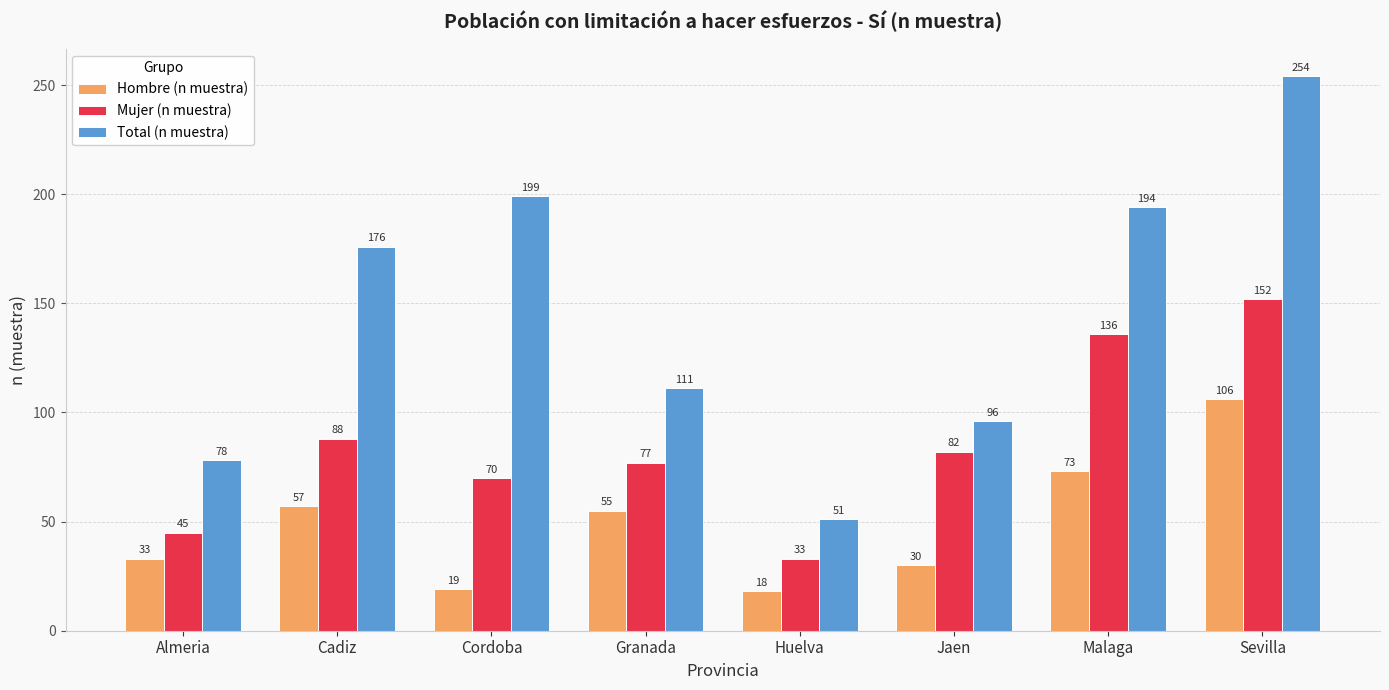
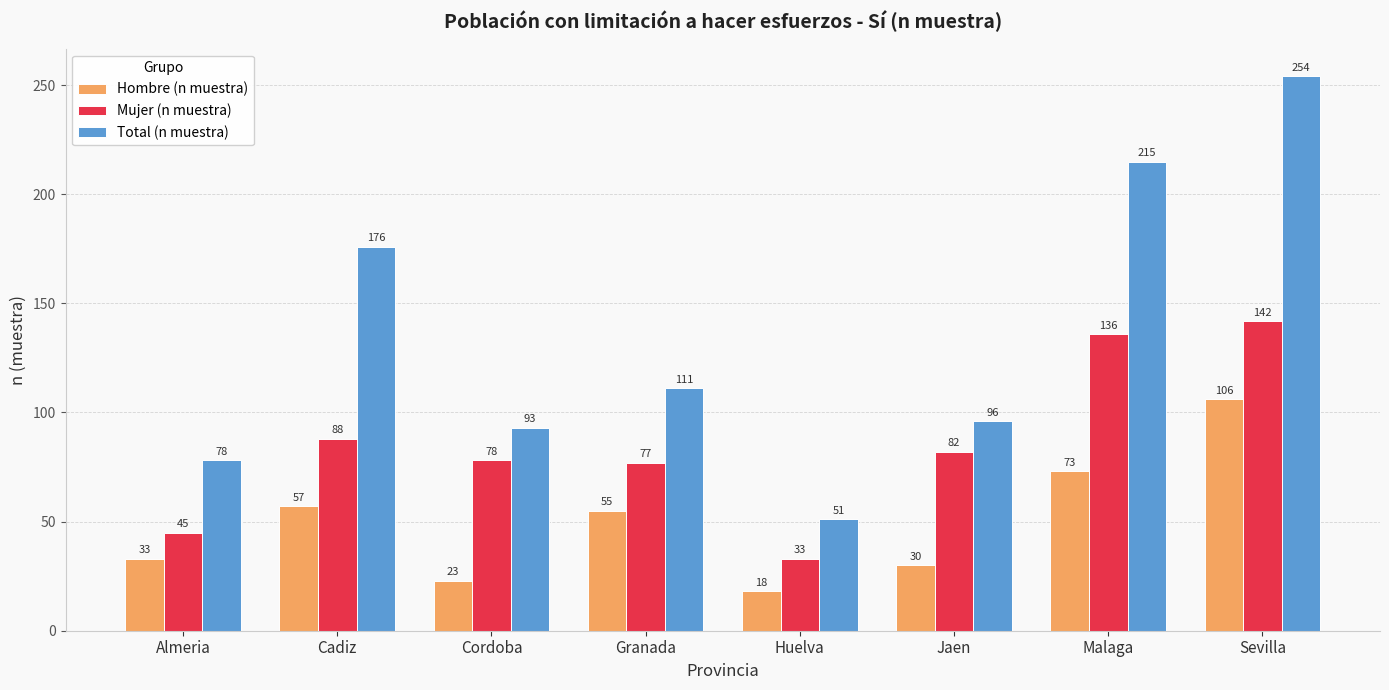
  {
    "Hombre (n muestra)": {
      "Almeria": 33,
      "Cadiz": 57,
-     "Cordoba": 19,
+     "Cordoba": 23,
      "Granada": 55,
      "Huelva": 18,
      "Jaen": 30,
      "Malaga": 73,
      "Sevilla": 106
    },
    "Mujer (n muestra)": {
      "Almeria": 45,
      "Cadiz": 88,
-     "Cordoba": 70,
+     "Cordoba": 78,
      "Granada": 77,
      "Huelva": 33,
      "Jaen": 82,
      "Malaga": 136,
-     "Sevilla": 152
+     "Sevilla": 142
    },
    "Total (n muestra)": {
      "Almeria": 78,
      "Cadiz": 176,
-     "Cordoba": 199,
+     "Cordoba": 93,
      "Granada": 111,
      "Huelva": 51,
      "Jaen": 96,
-     "Malaga": 194,
+     "Malaga": 215,
      "Sevilla": 254
    }
  }
